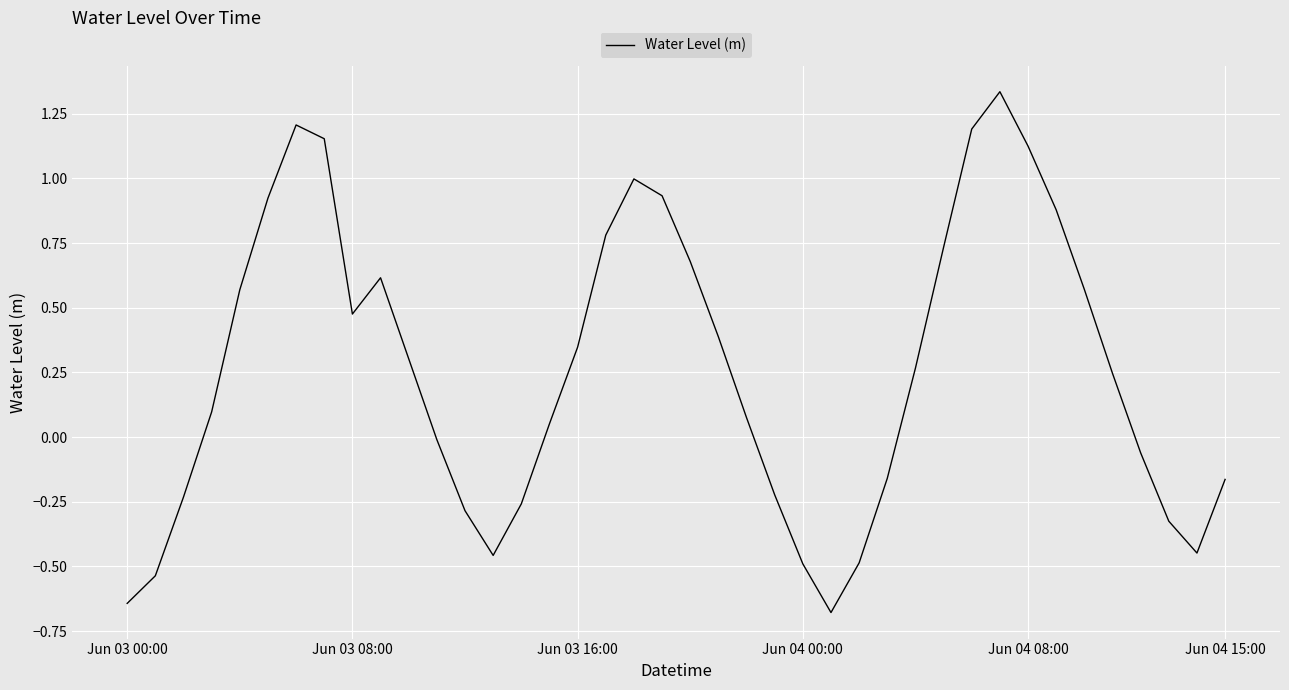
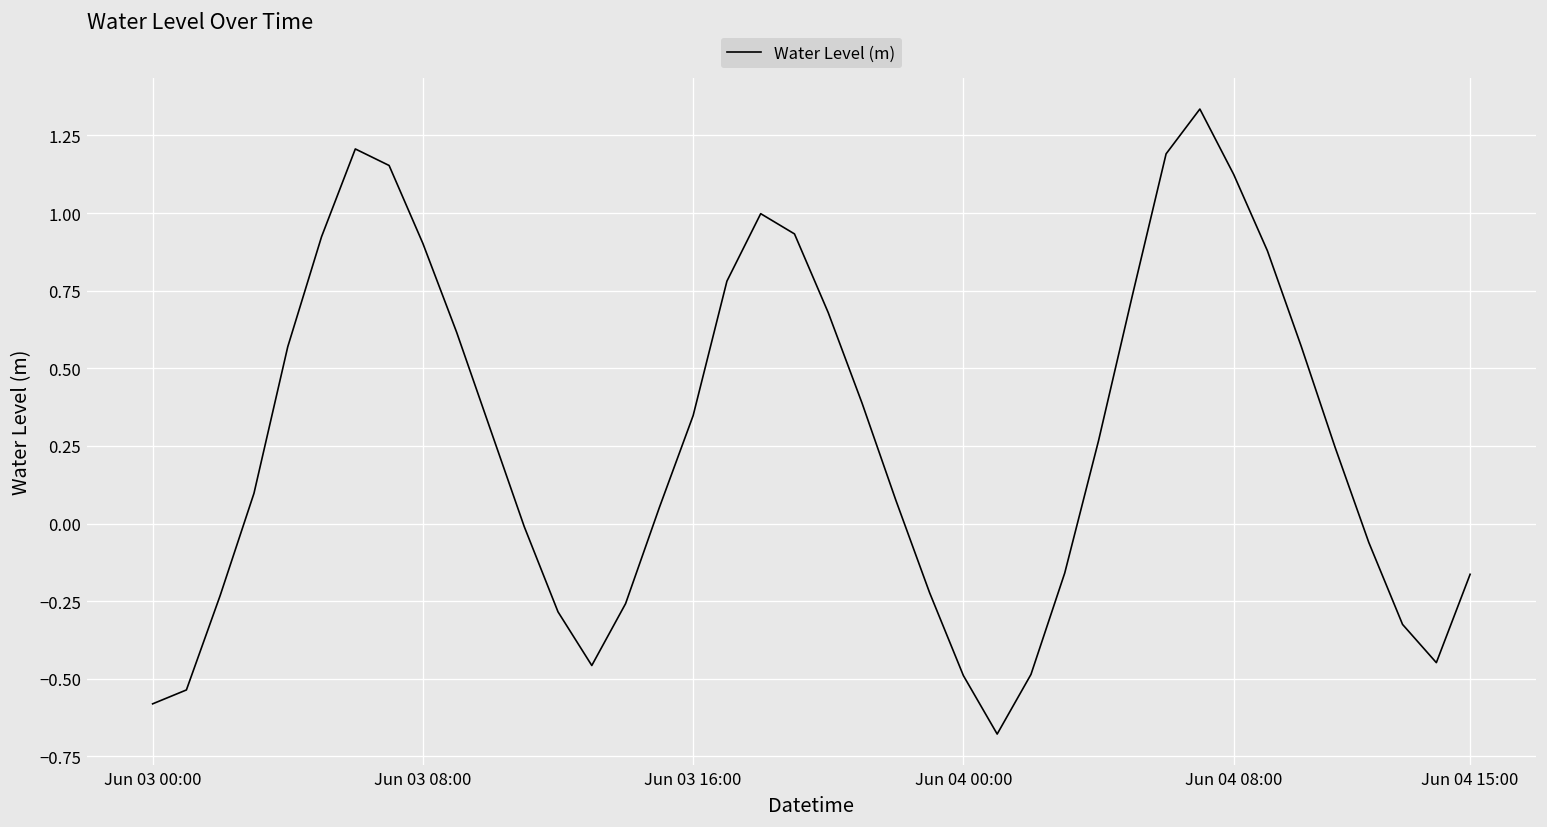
  {
-   "Jun 03 00:00": -0.64,
-   "Jun 03 08:00": 0.48,
+   "Jun 03 00:00": -0.58,
+   "Jun 03 08:00": 0.90,
    "Jun 03 16:00": 0.35,
    "Jun 04 00:00": -0.49,
    "Jun 04 08:00": 1.12,
    "Jun 04 15:00": -0.16
  }
